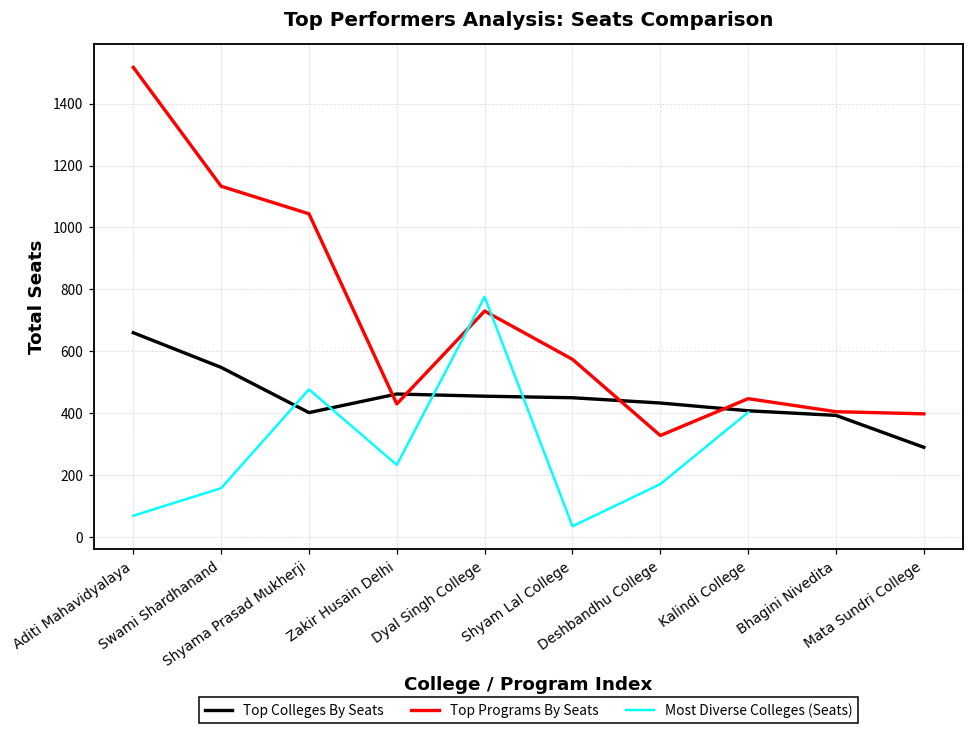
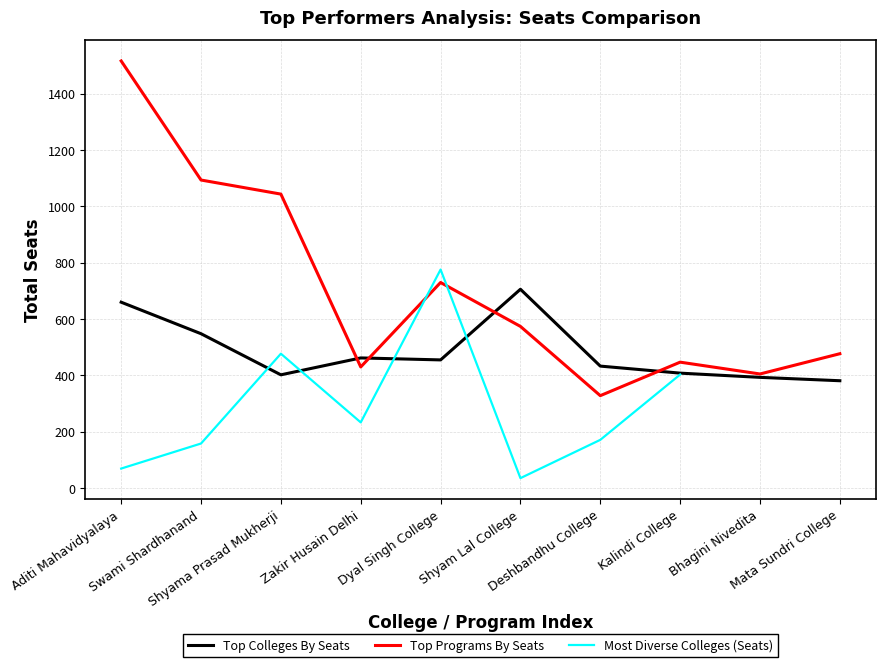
  {
    "Top Colleges By Seats": {
      "Aditi Mahavidyalaya": 660,
      "Swami Shardhanand": 550,
      "Shyama Prasad Mukherji": 400,
      "Zakir Husain Delhi": 460,
      "Dyal Singh College": 460,
-     "Shyam Lal College": 450,
+     "Shyam Lal College": 710,
      "Deshbandhu College": 430,
      "Bhagini Nivedita": 390,
-     "Mata Sundri College": 290
+     "Mata Sundri College": 380
    },
    "Top Programs By Seats": {
      "Aditi Mahavidyalaya": 1520,
-     "Swami Shardhanand": 1130,
+     "Swami Shardhanand": 1090,
      "Shyama Prasad Mukherji": 1040,
      "Zakir Husain Delhi": 430,
      "Dyal Singh College": 730,
      "Shyam Lal College": 570,
      "Deshbandhu College": 330,
      "Kalindi College": 450,
      "Bhagini Nivedita": 410,
-     "Mata Sundri College": 400
+     "Mata Sundri College": 480
    },
    "Most Diverse Colleges (Seats)": {
      "Aditi Mahavidyalaya": 70,
      "Swami Shardhanand": 160,
      "Shyama Prasad Mukherji": 480,
      "Zakir Husain Delhi": 230,
      "Dyal Singh College": 780,
      "Shyam Lal College": 40,
      "Deshbandhu College": 170
    }
  }
